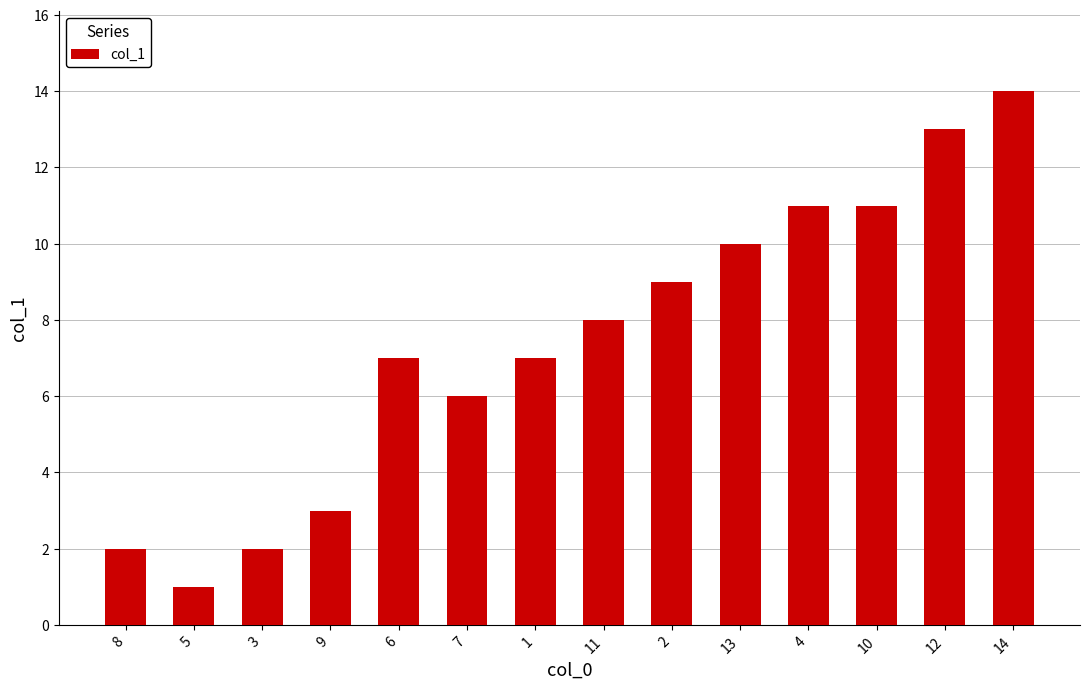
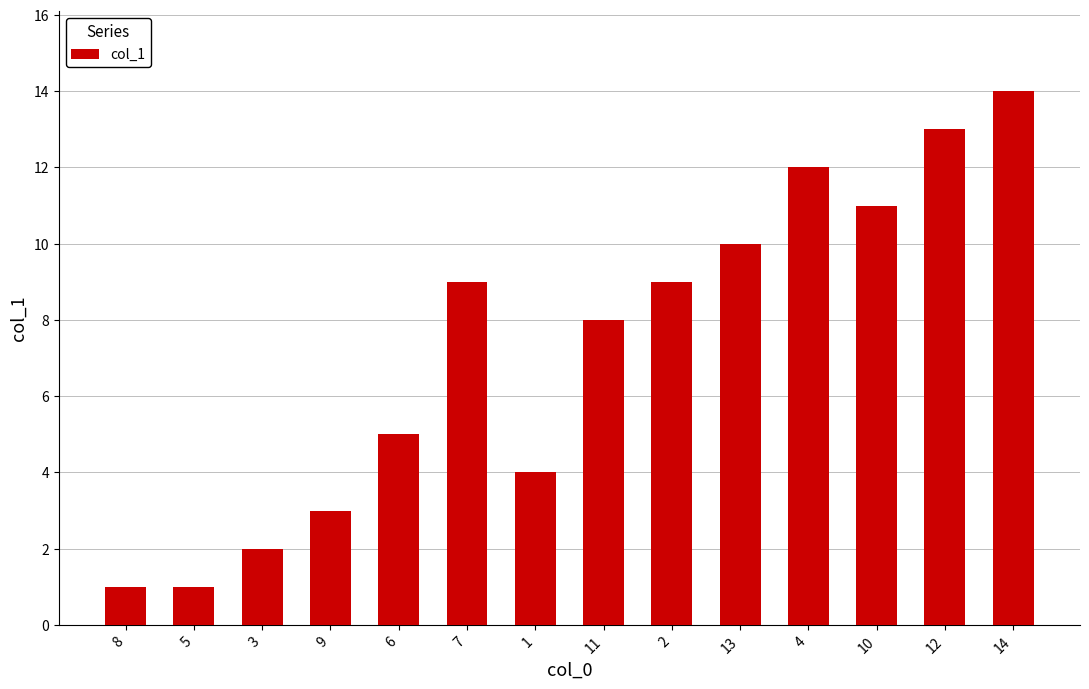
  {
-   "8": 2,
+   "8": 1,
    "5": 1,
    "3": 2,
    "9": 3,
-   "6": 7,
-   "7": 6,
-   "1": 7,
+   "6": 5,
+   "7": 9,
+   "1": 4,
    "11": 8,
    "2": 9,
    "13": 10,
-   "4": 11,
+   "4": 12,
    "10": 11,
    "12": 13,
    "14": 14
  }
